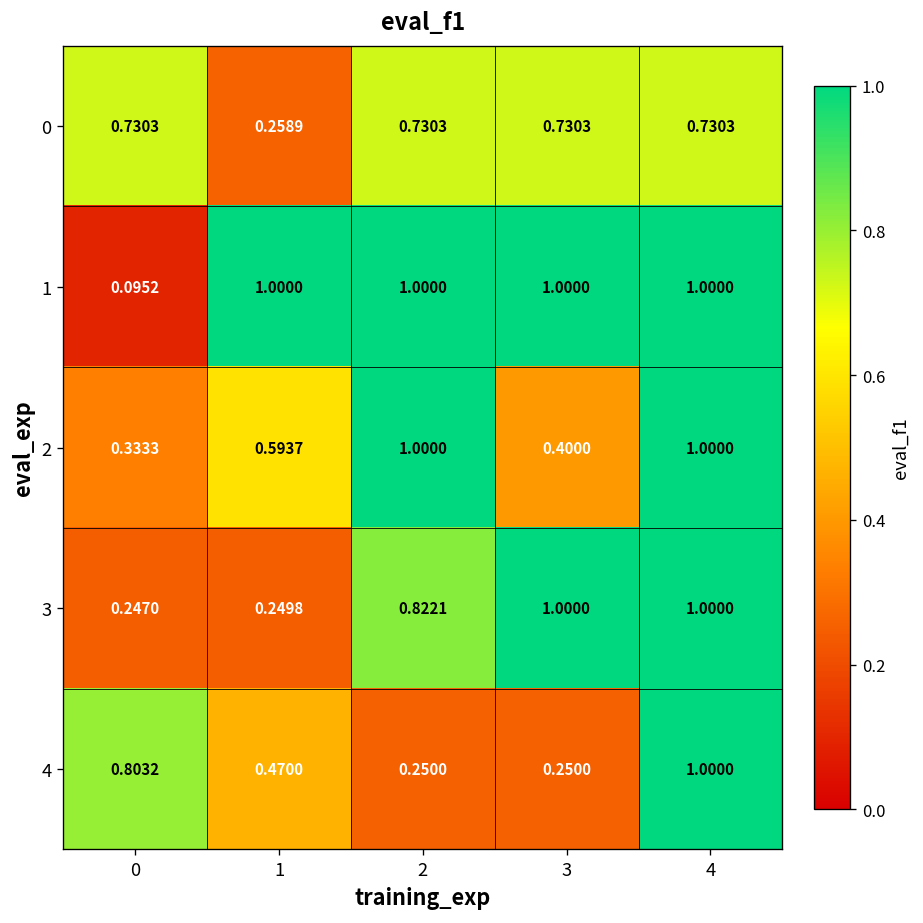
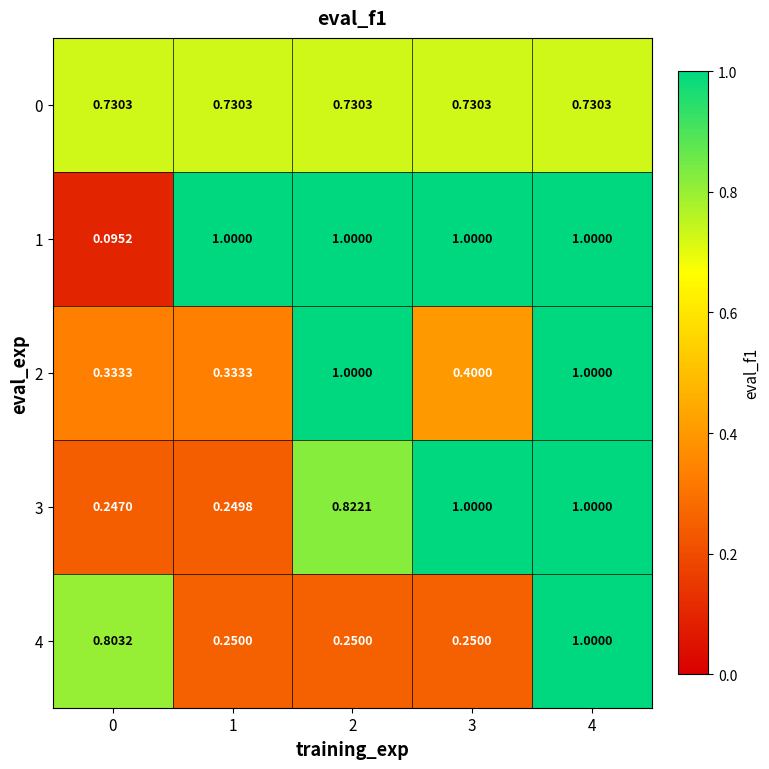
  {
    "0": {
      "0": 0.7303,
-     "1": 0.2589,
+     "1": 0.7303,
      "2": 0.7303,
      "3": 0.7303,
      "4": 0.7303
    },
    "1": {
      "0": 0.0952,
      "1": 1.0000,
      "2": 1.0000,
      "3": 1.0000,
      "4": 1.0000
    },
    "2": {
      "0": 0.3333,
-     "1": 0.5937,
+     "1": 0.3333,
      "2": 1.0000,
      "3": 0.4000,
      "4": 1.0000
    },
    "3": {
      "0": 0.2470,
      "1": 0.2498,
      "2": 0.8221,
      "3": 1.0000,
      "4": 1.0000
    },
    "4": {
      "0": 0.8032,
-     "1": 0.4700,
+     "1": 0.2500,
      "2": 0.2500,
      "3": 0.2500,
      "4": 1.0000
    }
  }
